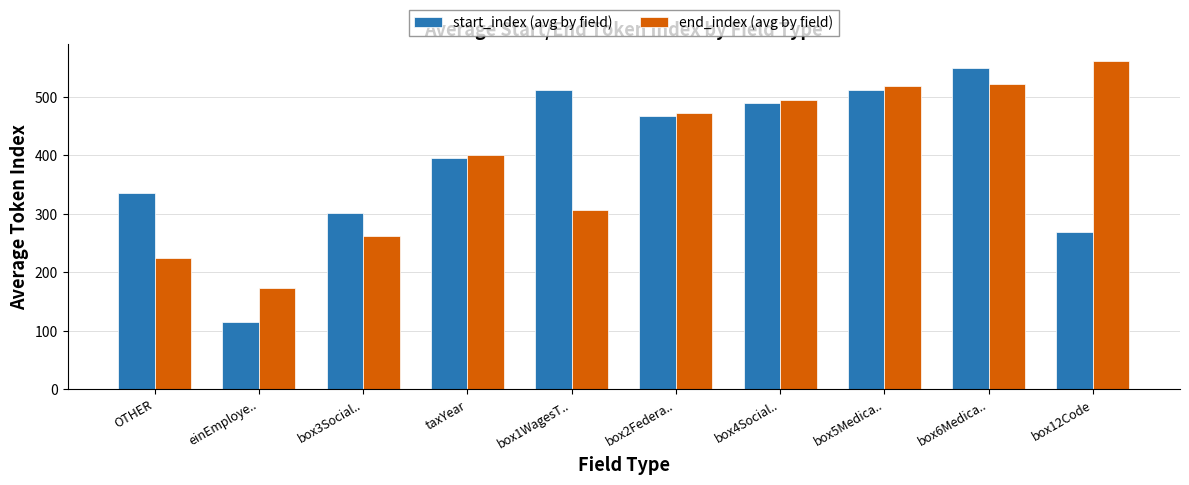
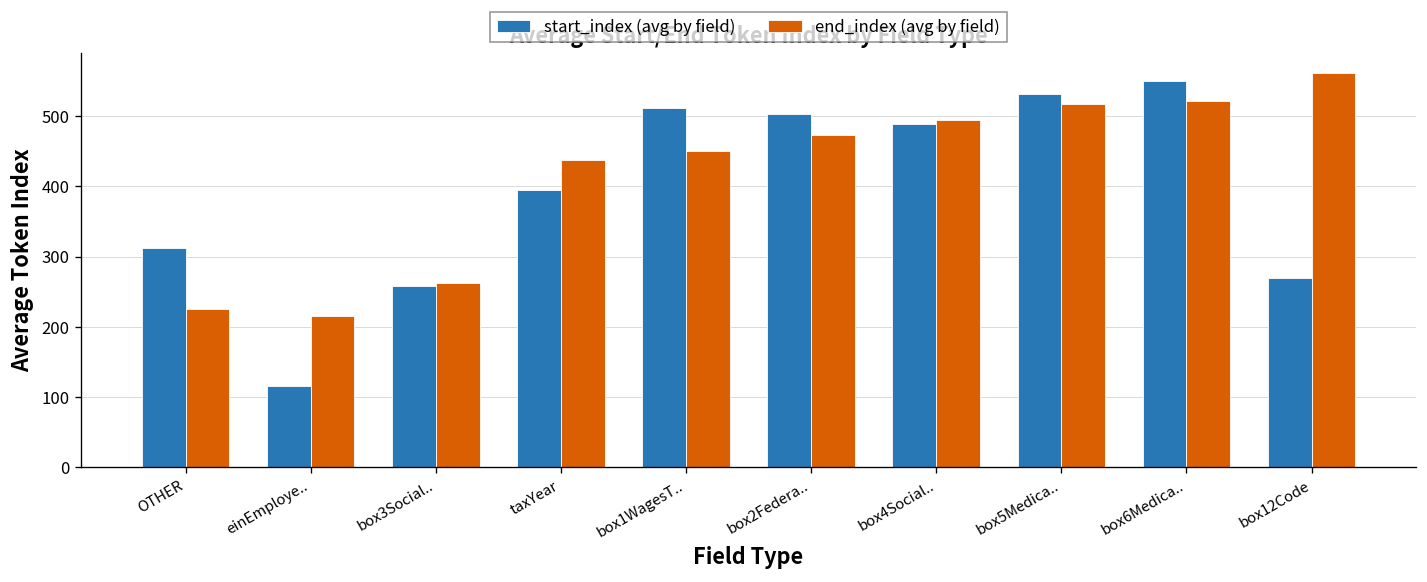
  {
    "start_index (avg by field)": {
-     "OTHER": 340,
+     "OTHER": 310,
      "einEmploye..": 120,
-     "box3Social..": 300,
+     "box3Social..": 260,
      "taxYear": 400,
      "box1WagesT..": 510,
-     "box2Federa..": 470,
+     "box2Federa..": 500,
      "box4Social..": 490,
-     "box5Medica..": 510,
+     "box5Medica..": 530,
      "box6Medica..": 550,
      "box12Code": 270
    },
    "end_index (avg by field)": {
      "OTHER": 230,
-     "einEmploye..": 170,
+     "einEmploye..": 220,
      "box3Social..": 260,
-     "taxYear": 400,
-     "box1WagesT..": 310,
+     "taxYear": 440,
+     "box1WagesT..": 450,
      "box2Federa..": 470,
      "box4Social..": 500,
      "box5Medica..": 520,
      "box6Medica..": 520,
      "box12Code": 560
    }
  }
